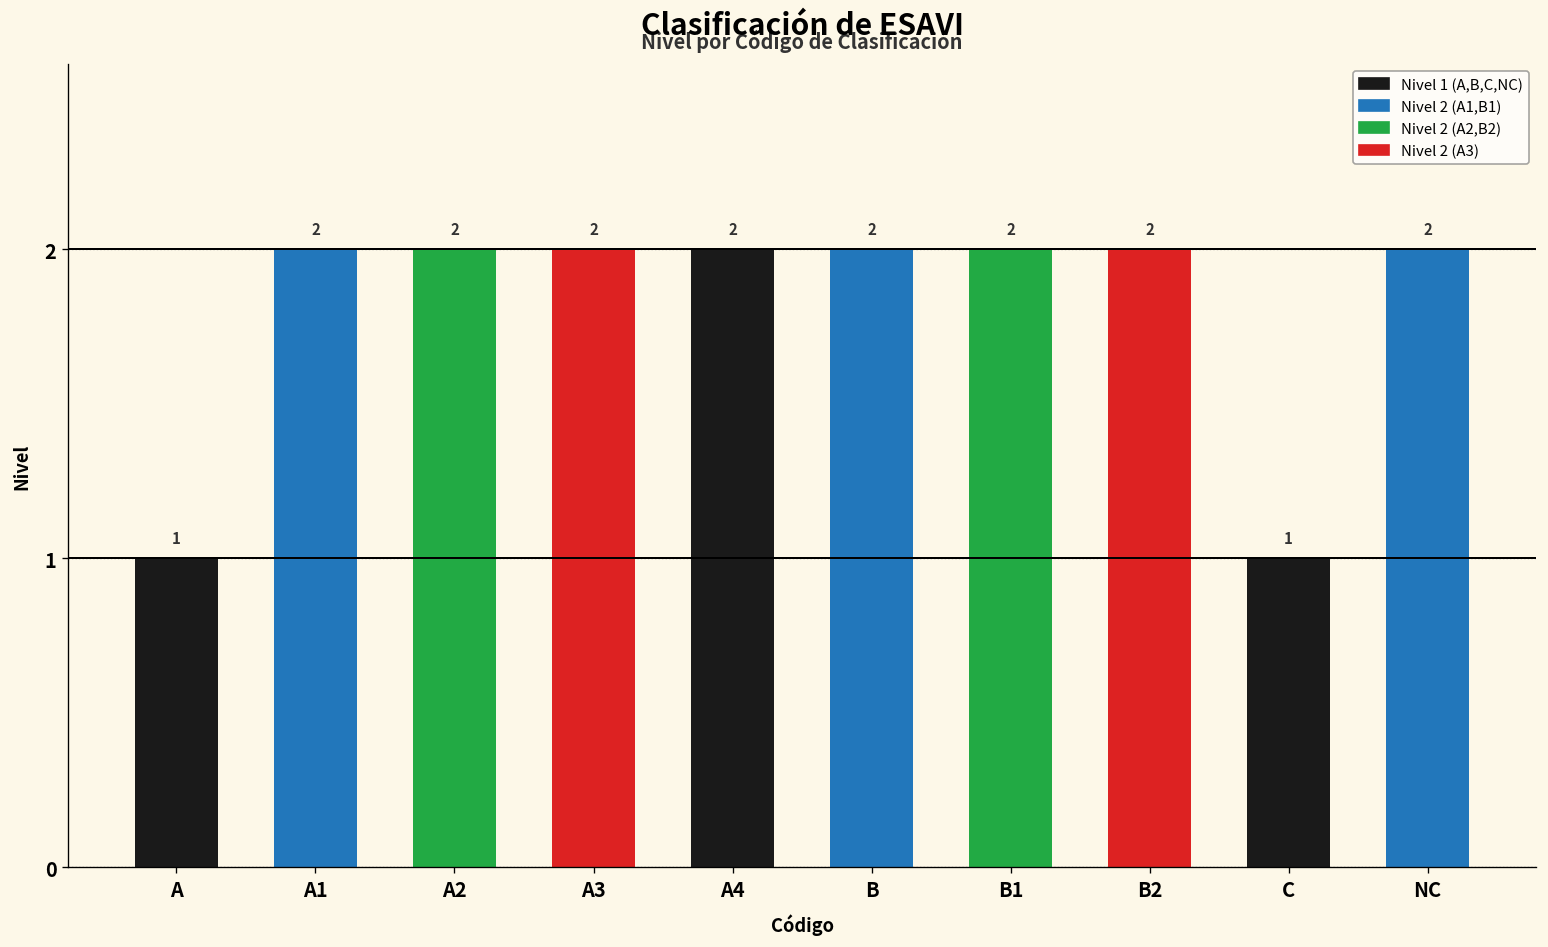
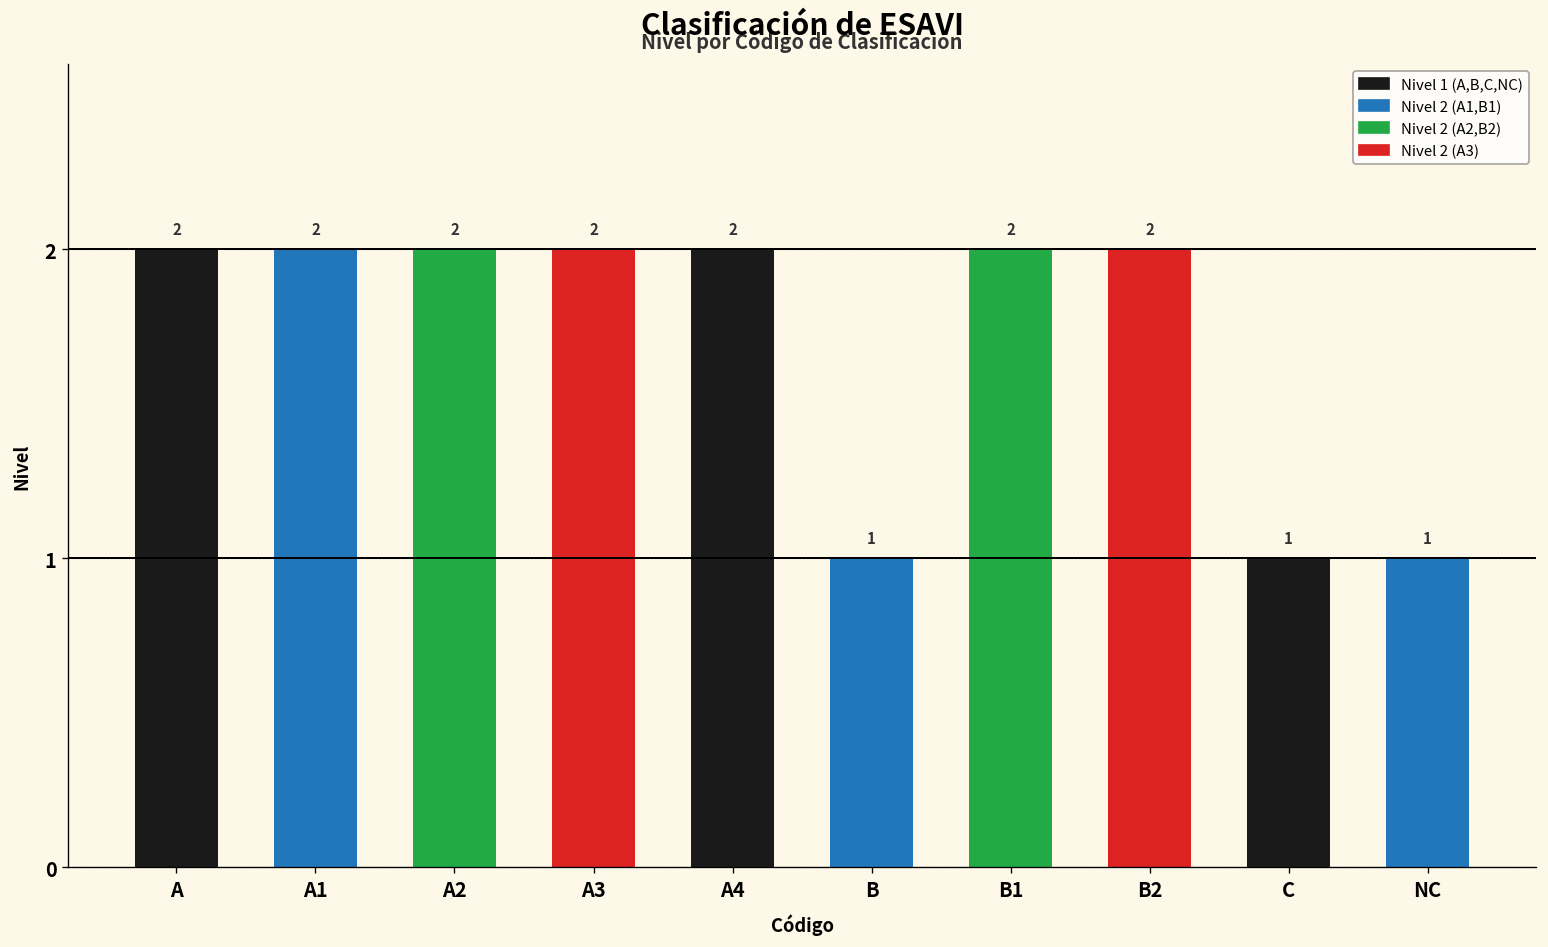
  {
-   "A": 1,
+   "A": 2,
    "A1": 2,
    "A2": 2,
    "A3": 2,
    "A4": 2,
-   "B": 2,
+   "B": 1,
    "B1": 2,
    "B2": 2,
    "C": 1,
-   "NC": 2
+   "NC": 1
  }
